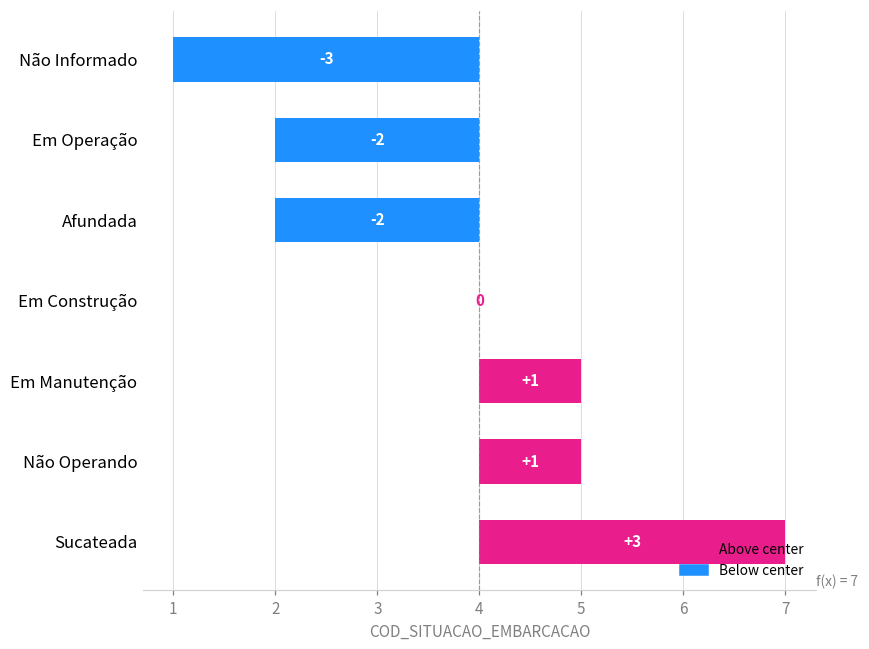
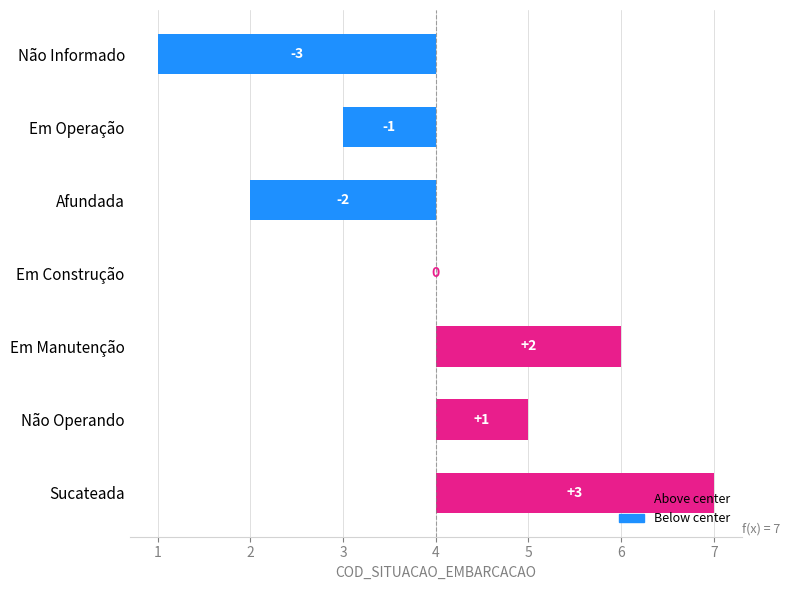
  {
    "Não Informado": "-3",
-   "Em Operação": "-2",
+   "Em Operação": "-1",
    "Afundada": "-2",
    "Em Construção": "0",
-   "Em Manutenção": "+1",
+   "Em Manutenção": "+2",
    "Não Operando": "+1",
    "Sucateada": "+3"
  }
